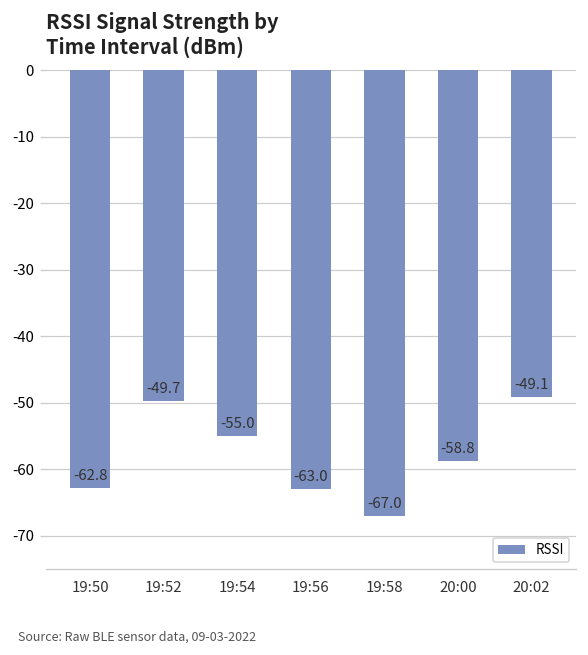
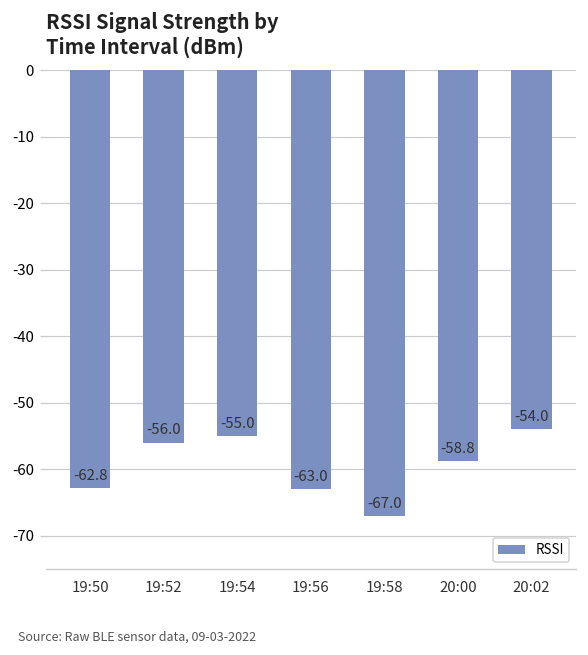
  {
    "19:50": -62.8,
-   "19:52": -49.7,
+   "19:52": -56.0,
    "19:54": -55.0,
    "19:56": -63.0,
    "19:58": -67.0,
    "20:00": -58.8,
-   "20:02": -49.1
+   "20:02": -54.0
  }
